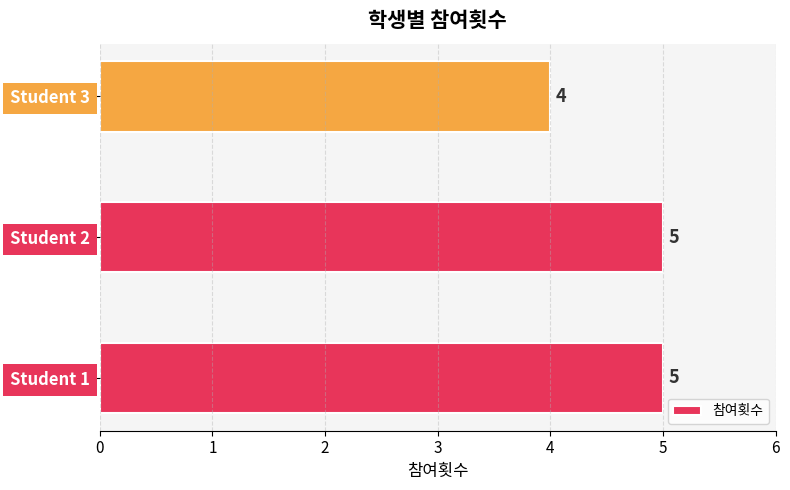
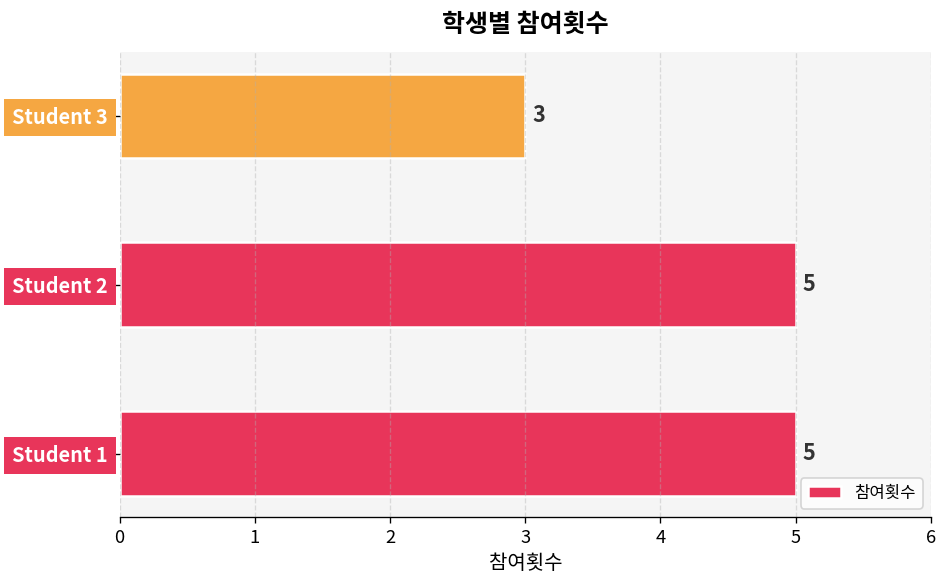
  {
-   "Student 3": 4,
+   "Student 3": 3,
    "Student 2": 5,
    "Student 1": 5
  }
